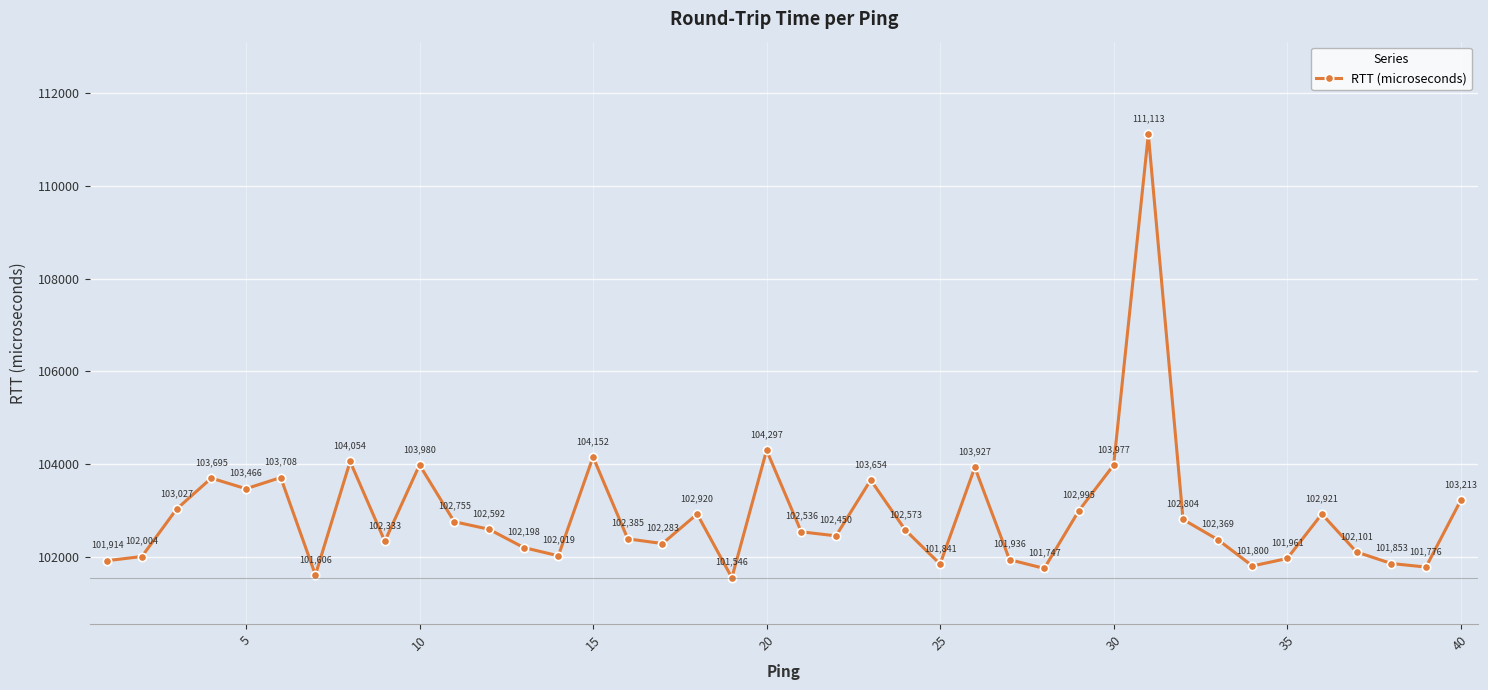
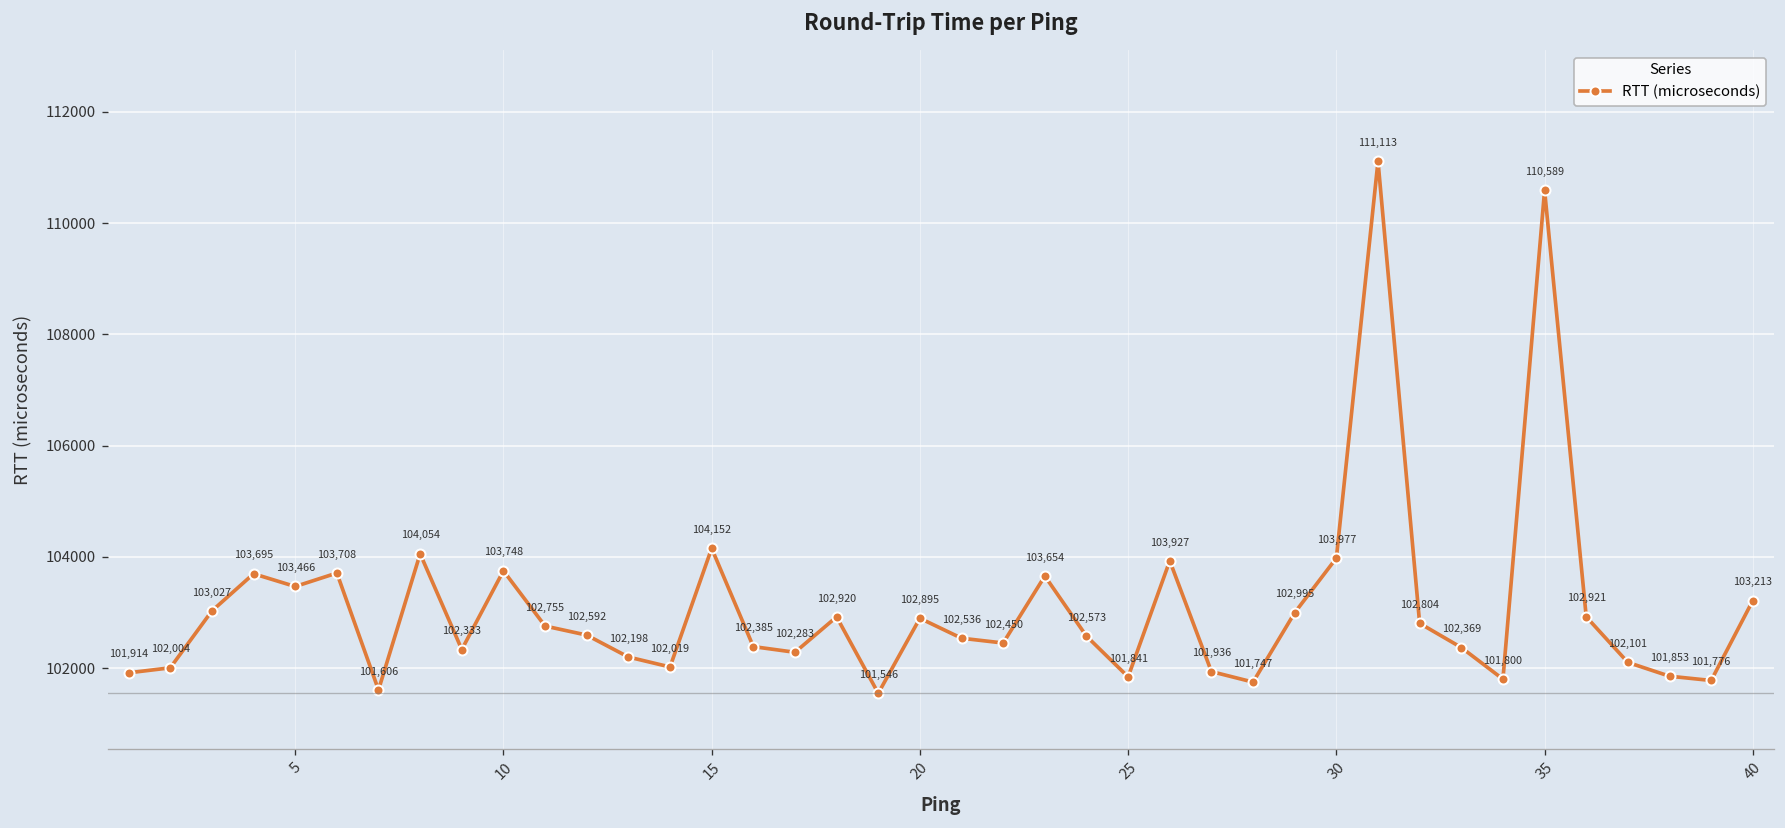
  {
    "5": "103,466",
-   "10": "103,980",
+   "10": "103,748",
    "15": "104,152",
-   "20": "104,297",
+   "20": "102,895",
    "25": "101,841",
    "30": "103,977",
-   "35": "101,961",
+   "35": "110,589",
    "40": "103,213"
  }
